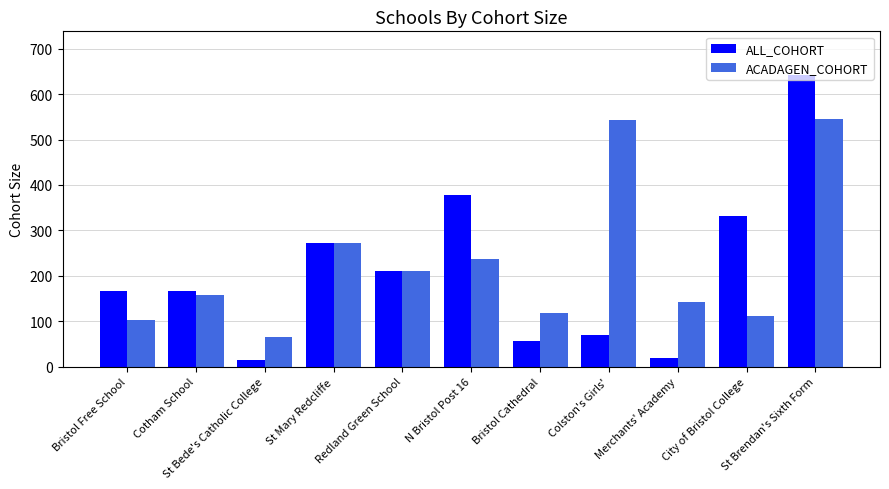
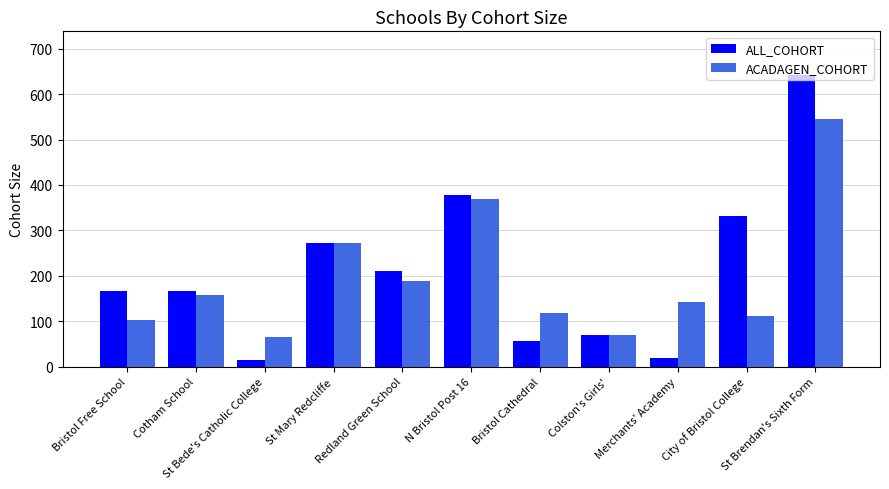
  {
    "ALL_COHORT": {
      "Bristol Free School": 170,
      "Cotham School": 170,
      "St Bede's Catholic College": 10,
      "St Mary Redcliffe": 270,
      "Redland Green School": 210,
      "N Bristol Post 16": 380,
      "Bristol Cathedral": 60,
      "Colston's Girls'": 70,
      "Merchants' Academy": 20,
      "City of Bristol College": 330
    },
    "ACADAGEN_COHORT": {
      "Bristol Free School": 100,
      "Cotham School": 160,
      "St Bede's Catholic College": 70,
      "St Mary Redcliffe": 270,
-     "Redland Green School": 210,
-     "N Bristol Post 16": 240,
+     "Redland Green School": 190,
+     "N Bristol Post 16": 370,
      "Bristol Cathedral": 120,
-     "Colston's Girls'": 540,
+     "Colston's Girls'": 70,
      "Merchants' Academy": 140,
      "City of Bristol College": 110,
      "St Brendan's Sixth Form": 550
    }
  }
